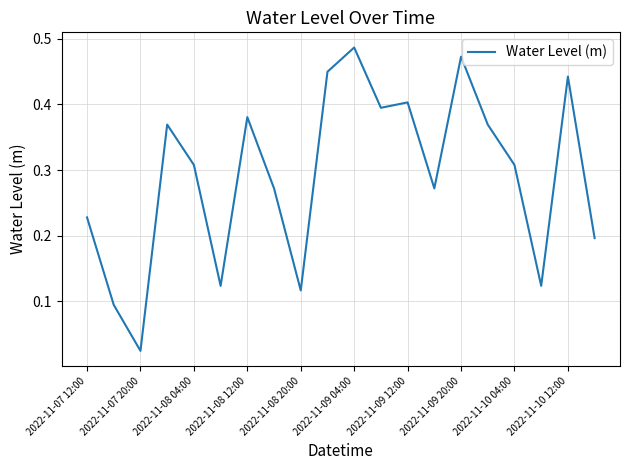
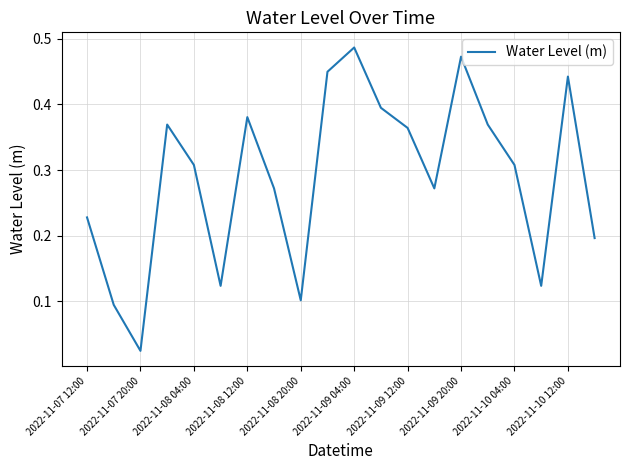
  {
    "2022-11-07 12:00": 0.23,
    "2022-11-07 20:00": 0.02,
    "2022-11-08 04:00": 0.31,
    "2022-11-08 12:00": 0.38,
-   "2022-11-08 20:00": 0.12,
+   "2022-11-08 20:00": 0.10,
    "2022-11-09 04:00": 0.49,
-   "2022-11-09 12:00": 0.40,
+   "2022-11-09 12:00": 0.36,
    "2022-11-09 20:00": 0.47,
    "2022-11-10 04:00": 0.31,
    "2022-11-10 12:00": 0.44
  }
